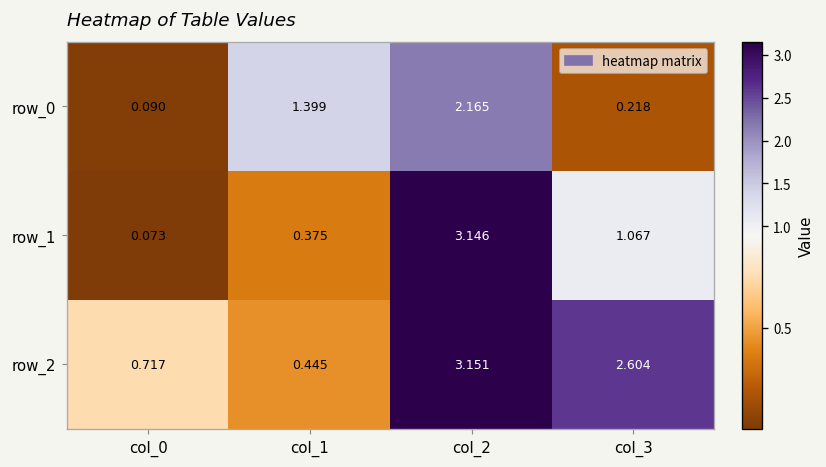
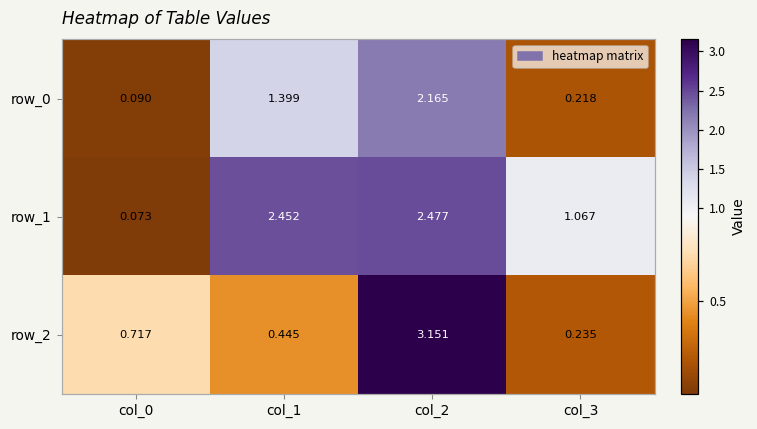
  {
    "row_0": {
      "col_0": 0.090,
      "col_1": 1.399,
      "col_2": 2.165,
      "col_3": 0.218
    },
    "row_1": {
      "col_0": 0.073,
-     "col_1": 0.375,
-     "col_2": 3.146,
+     "col_1": 2.452,
+     "col_2": 2.477,
      "col_3": 1.067
    },
    "row_2": {
      "col_0": 0.717,
      "col_1": 0.445,
      "col_2": 3.151,
-     "col_3": 2.604
+     "col_3": 0.235
    }
  }
